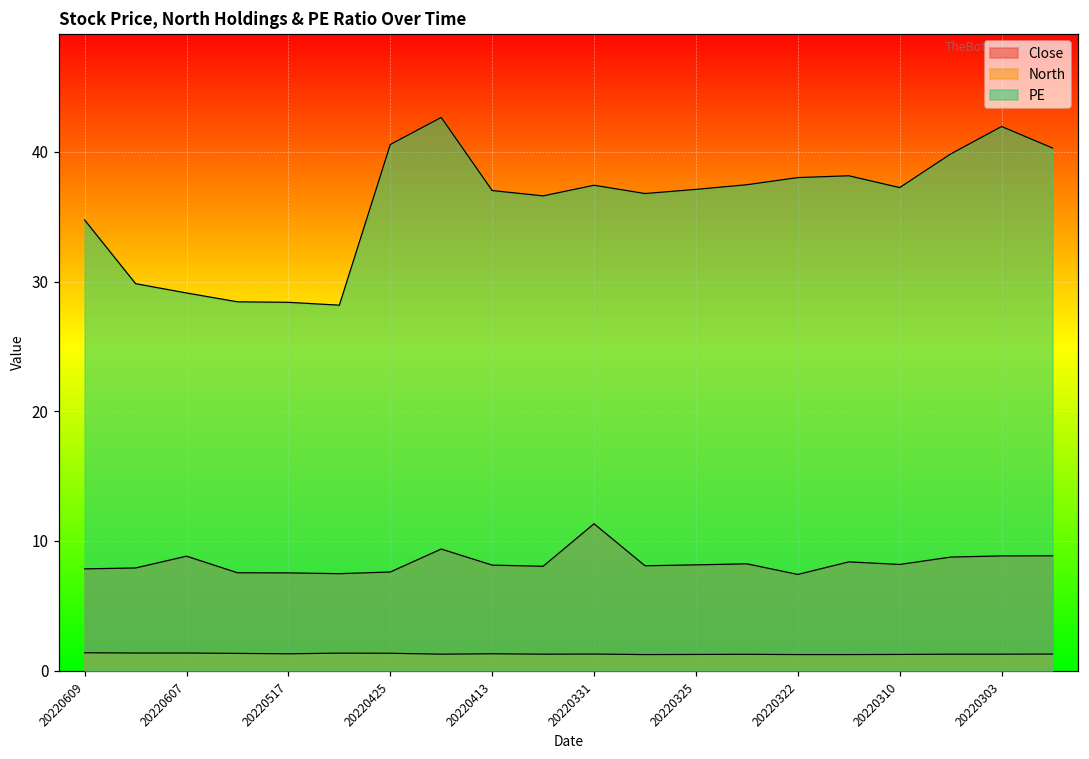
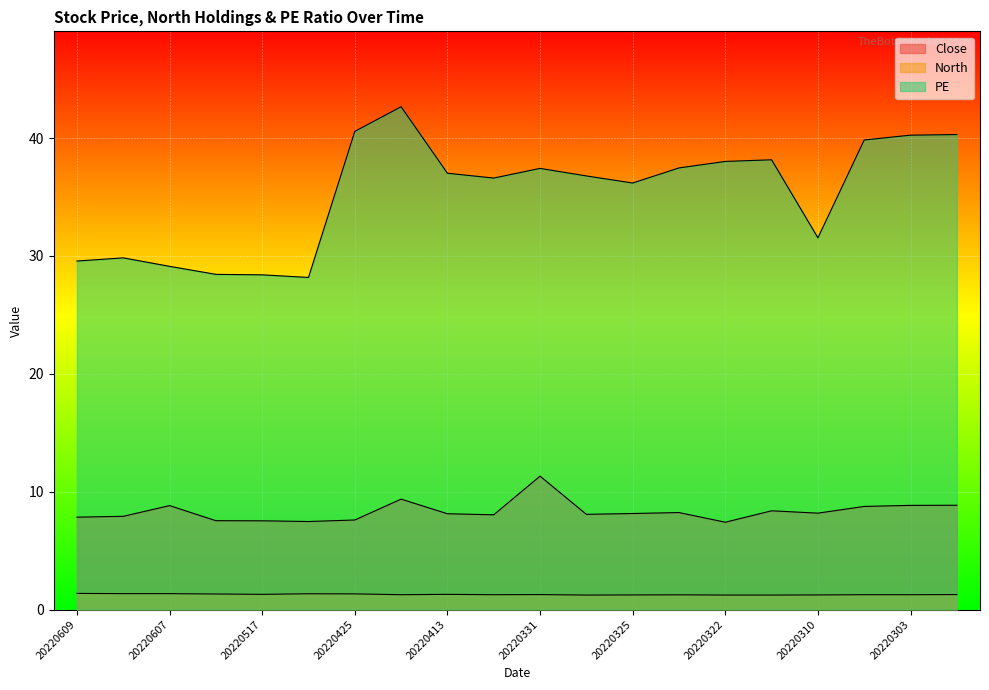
  {
    "Close": {
      "20220609": 7.8,
      "20220607": 8.8,
      "20220517": 7.5,
      "20220425": 7.6,
      "20220413": 8.1,
      "20220331": 11.3,
      "20220325": 8.2,
      "20220322": 7.4,
      "20220310": 8.2,
      "20220303": 8.8
    },
    "North": {
      "20220609": 1.4,
      "20220607": 1.4,
      "20220517": 1.3,
      "20220425": 1.3,
      "20220413": 1.3,
      "20220331": 1.3,
      "20220325": 1.2,
      "20220322": 1.2,
      "20220310": 1.2,
      "20220303": 1.3
    },
    "PE": {
-     "20220609": 34.8,
+     "20220609": 29.6,
      "20220607": 29.1,
      "20220517": 28.4,
      "20220425": 40.6,
      "20220413": 37.0,
      "20220331": 37.4,
-     "20220325": 37.1,
+     "20220325": 36.2,
      "20220322": 38.0,
-     "20220310": 37.3,
-     "20220303": 42.0
+     "20220310": 31.5,
+     "20220303": 40.3
    }
  }
